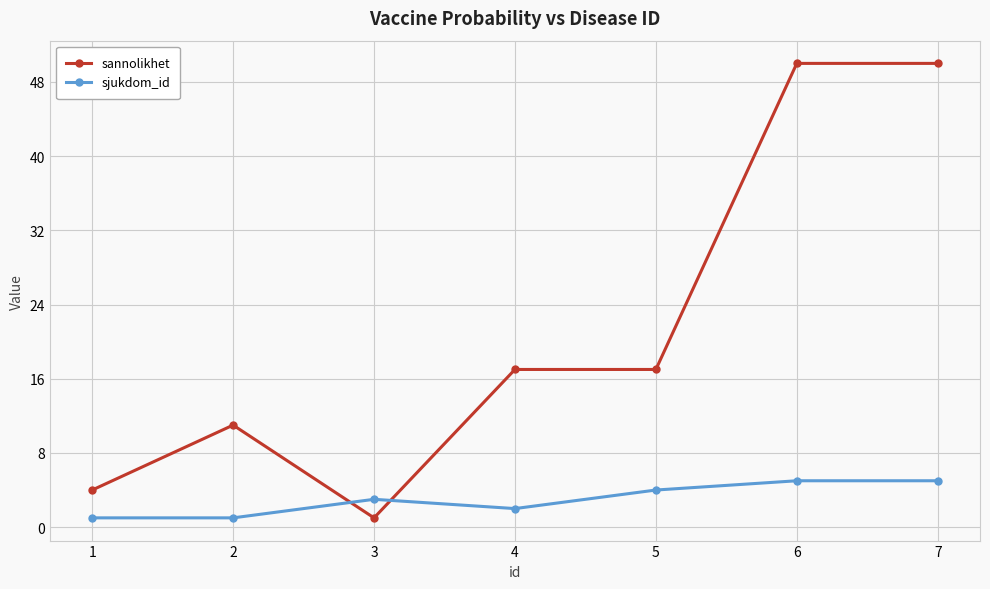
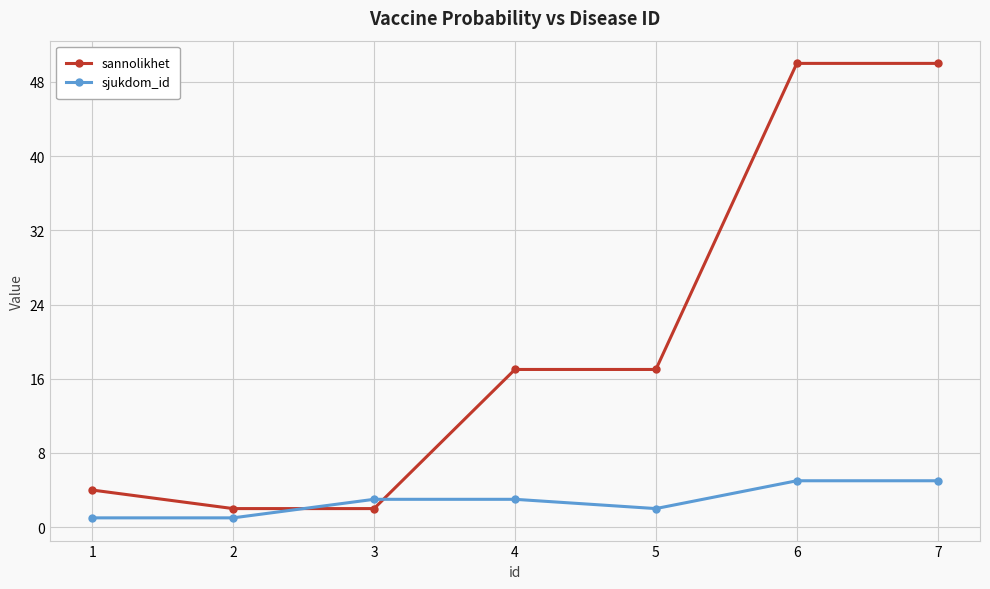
  {
    "sannolikhet": {
      "1": 4,
-     "2": 11,
-     "3": 1,
+     "2": 2,
+     "3": 2,
      "4": 17,
      "5": 17,
      "6": 50,
      "7": 50
    },
    "sjukdom_id": {
      "1": 1,
      "2": 1,
      "3": 3,
-     "4": 2,
-     "5": 4,
+     "4": 3,
+     "5": 2,
      "6": 5,
      "7": 5
    }
  }
